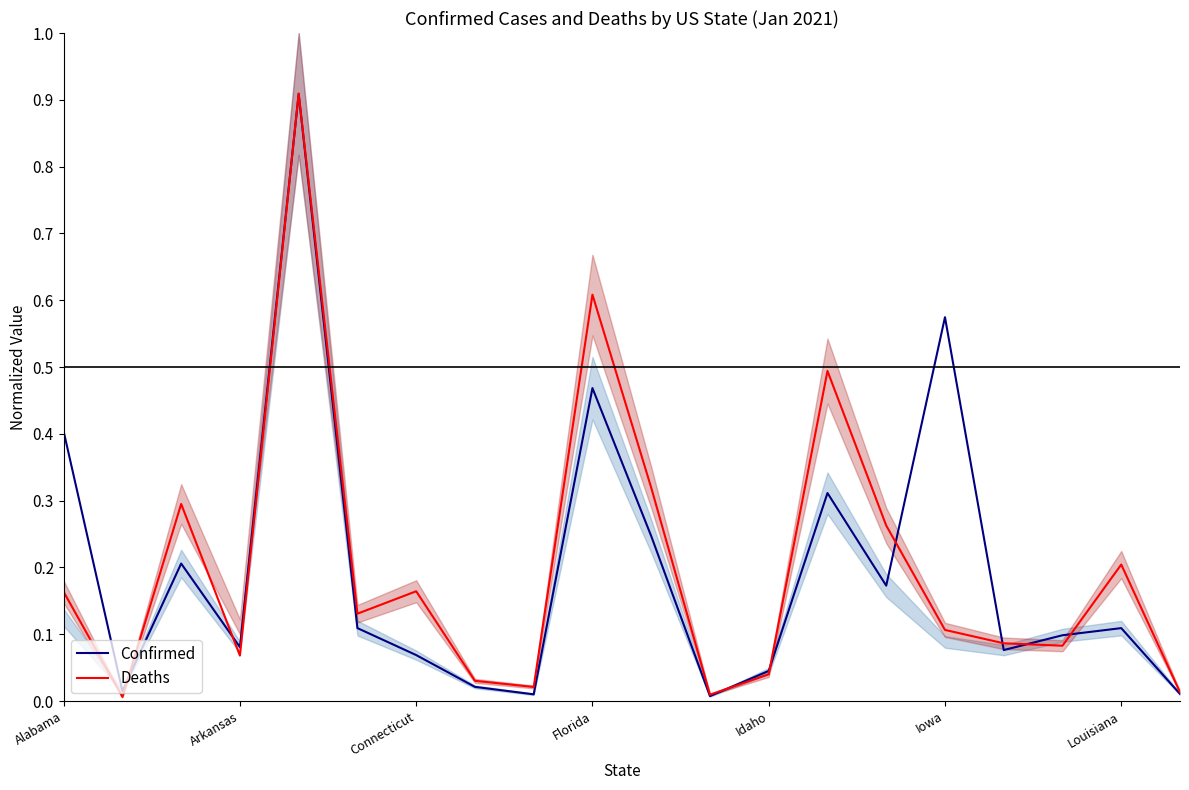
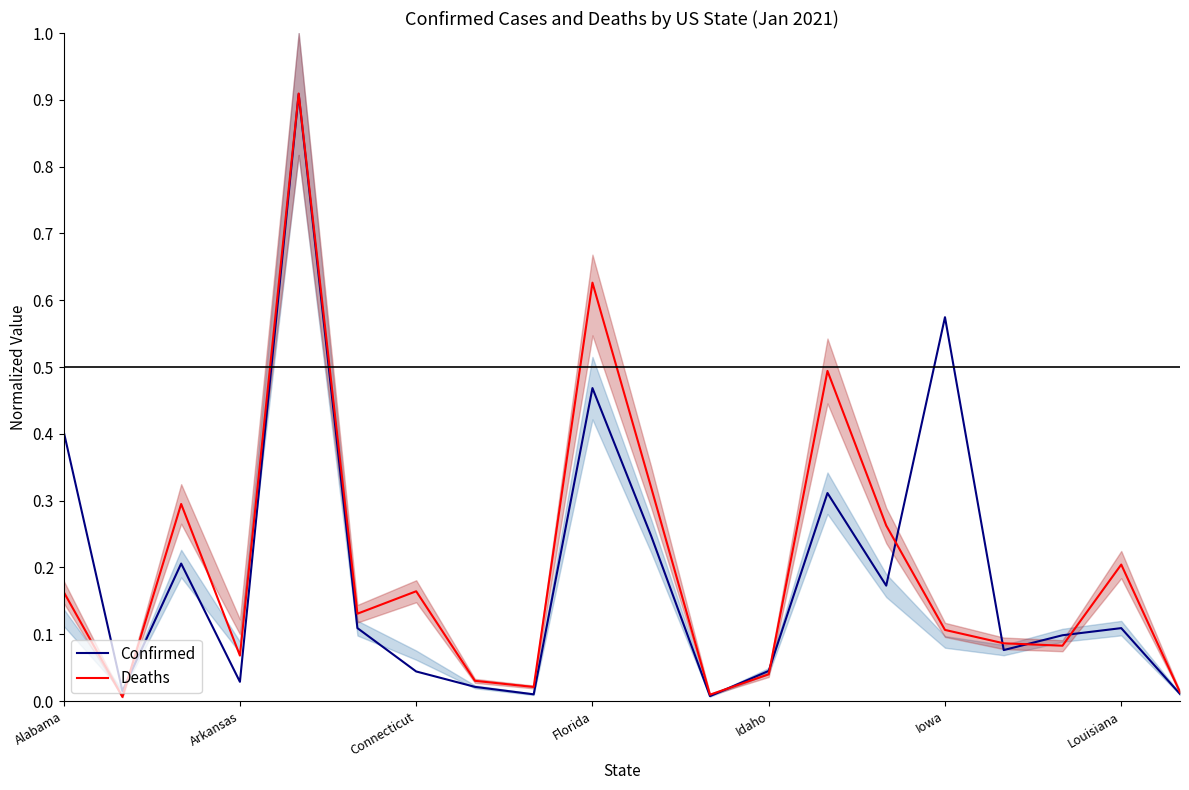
  {
    "Confirmed": {
      "Alabama": 0.40,
-     "Arkansas": 0.08,
-     "Connecticut": 0.07,
+     "Arkansas": 0.03,
+     "Connecticut": 0.04,
      "Florida": 0.47,
      "Iowa": 0.57,
      "Louisiana": 0.11
    },
    "Deaths": {
      "Alabama": 0.16,
      "Arkansas": 0.07,
      "Connecticut": 0.16,
-     "Florida": 0.61,
+     "Florida": 0.63,
      "Idaho": 0.04,
      "Iowa": 0.11,
      "Louisiana": 0.20
    }
  }
